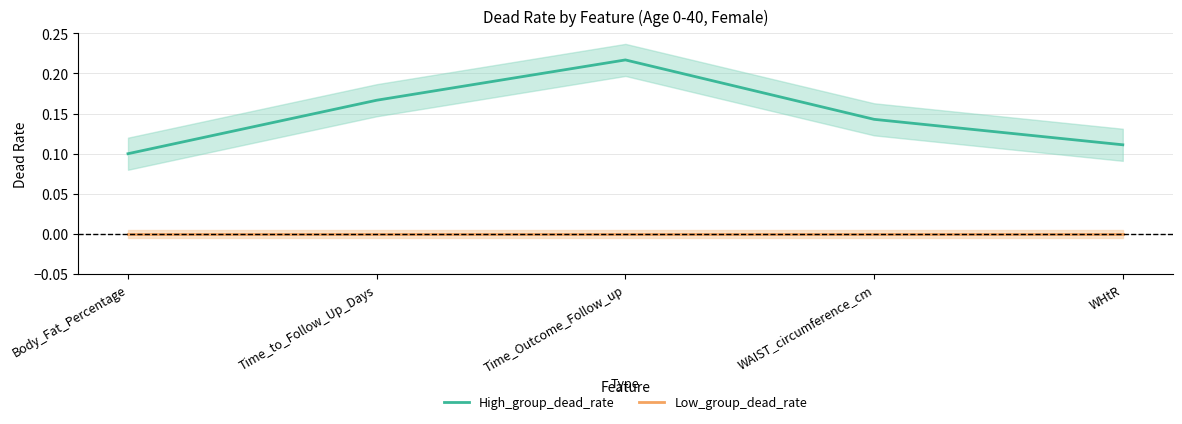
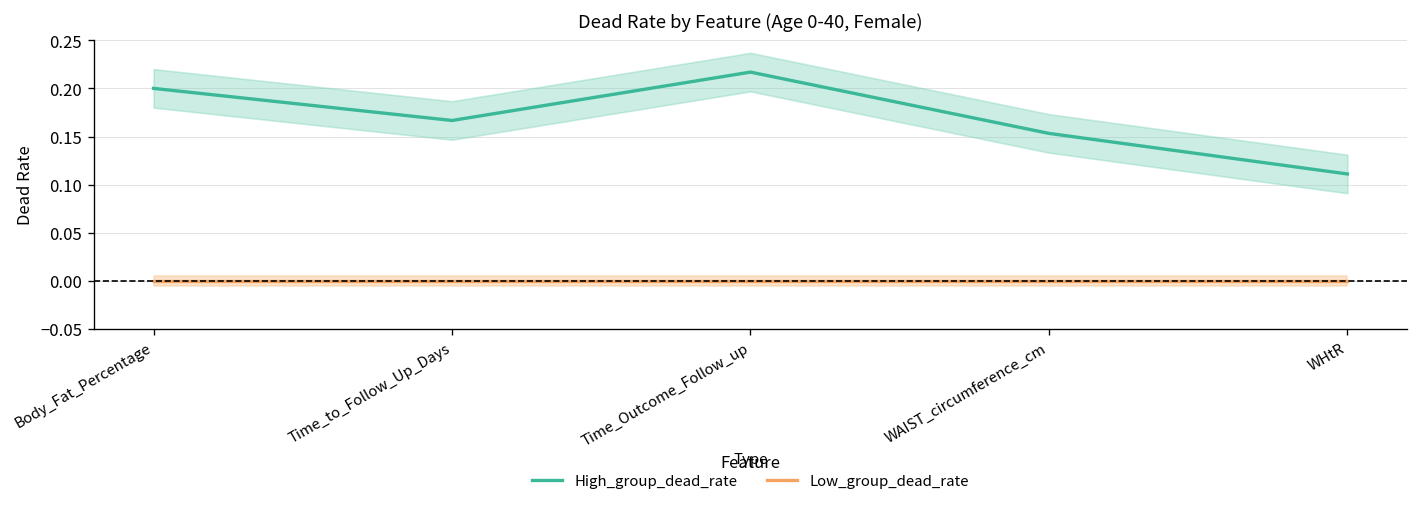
  {
    "High_group_dead_rate": {
-     "Body_Fat_Percentage": 0.1,
+     "Body_Fat_Percentage": 0.2,
      "Time_to_Follow_Up_Days": 0.17,
      "Time_Outcome_Follow_up": 0.22,
-     "WAIST_circumference_cm": 0.14,
+     "WAIST_circumference_cm": 0.15,
      "WHtR": 0.11
    },
    "Low_group_dead_rate": {
      "Body_Fat_Percentage": 0.00,
      "Time_to_Follow_Up_Days": 0.00,
      "Time_Outcome_Follow_up": 0.00,
      "WAIST_circumference_cm": 0.00,
      "WHtR": 0.00
    }
  }
